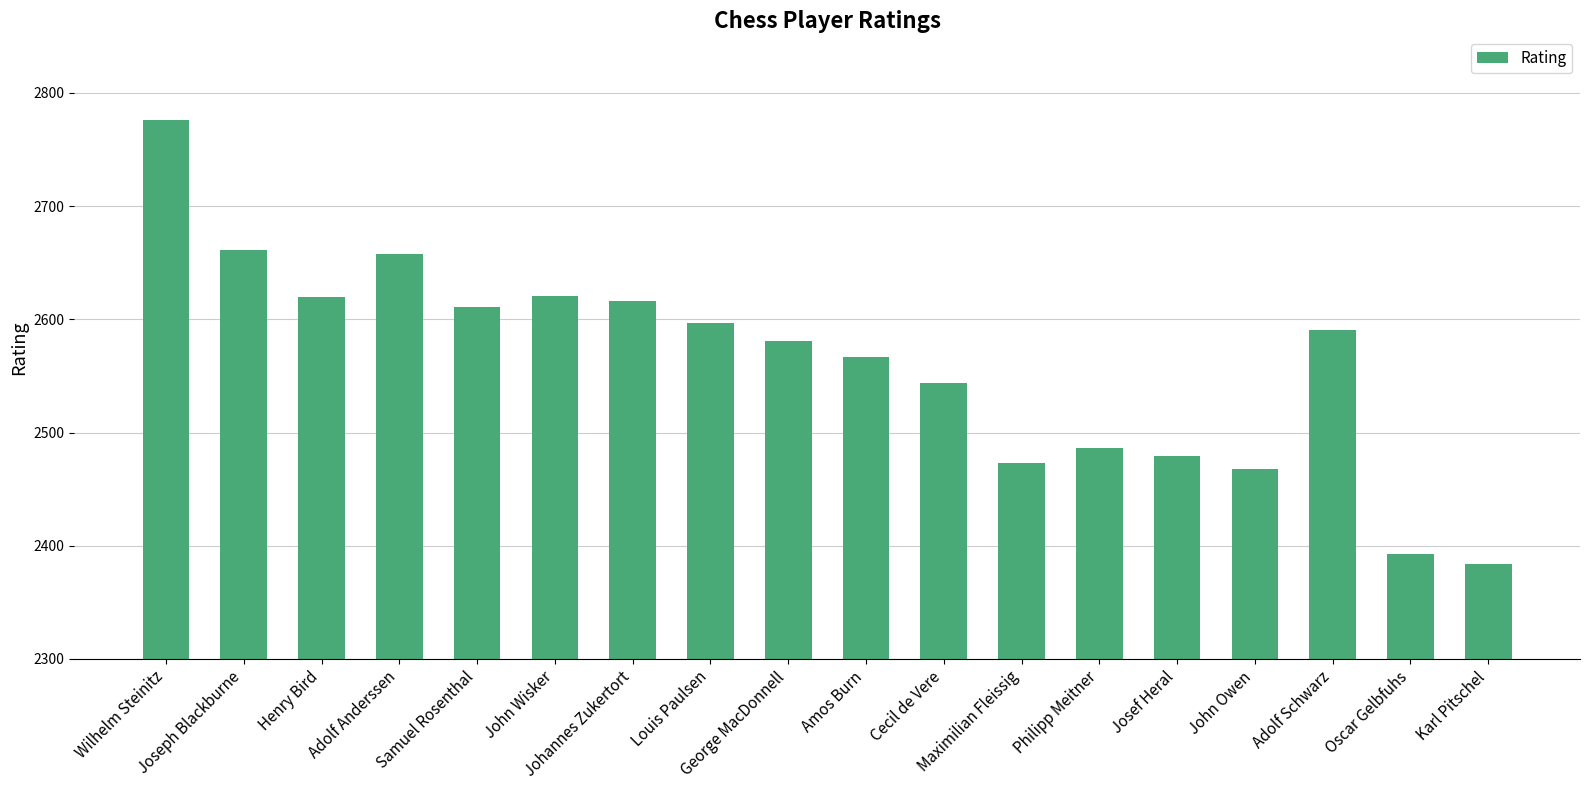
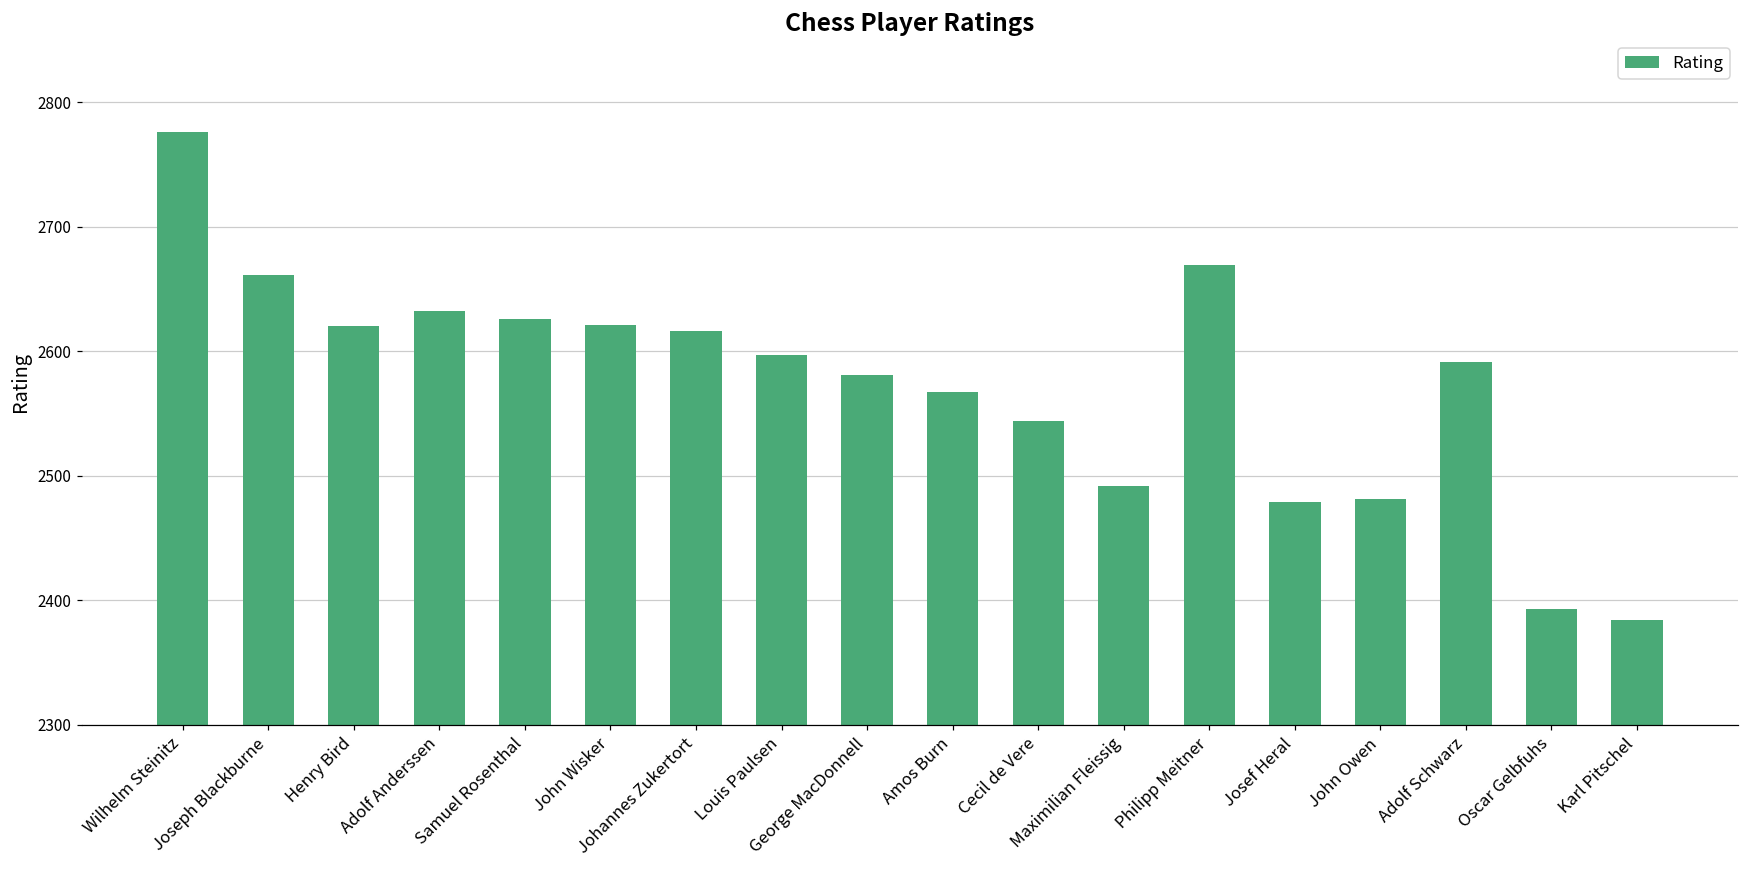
  {
    "Wilhelm Steinitz": 2776,
    "Joseph Blackburne": 2661,
    "Henry Bird": 2620,
-   "Adolf Anderssen": 2658,
-   "Samuel Rosenthal": 2611,
+   "Adolf Anderssen": 2632,
+   "Samuel Rosenthal": 2626,
    "John Wisker": 2621,
    "Johannes Zukertort": 2616,
    "Louis Paulsen": 2597,
    "George MacDonnell": 2581,
    "Amos Burn": 2567,
    "Cecil de Vere": 2544,
-   "Maximilian Fleissig": 2473,
-   "Philipp Meitner": 2486,
+   "Maximilian Fleissig": 2492,
+   "Philipp Meitner": 2669,
    "Josef Heral": 2479,
-   "John Owen": 2468,
+   "John Owen": 2481,
    "Adolf Schwarz": 2591,
    "Oscar Gelbfuhs": 2393,
    "Karl Pitschel": 2384
  }
